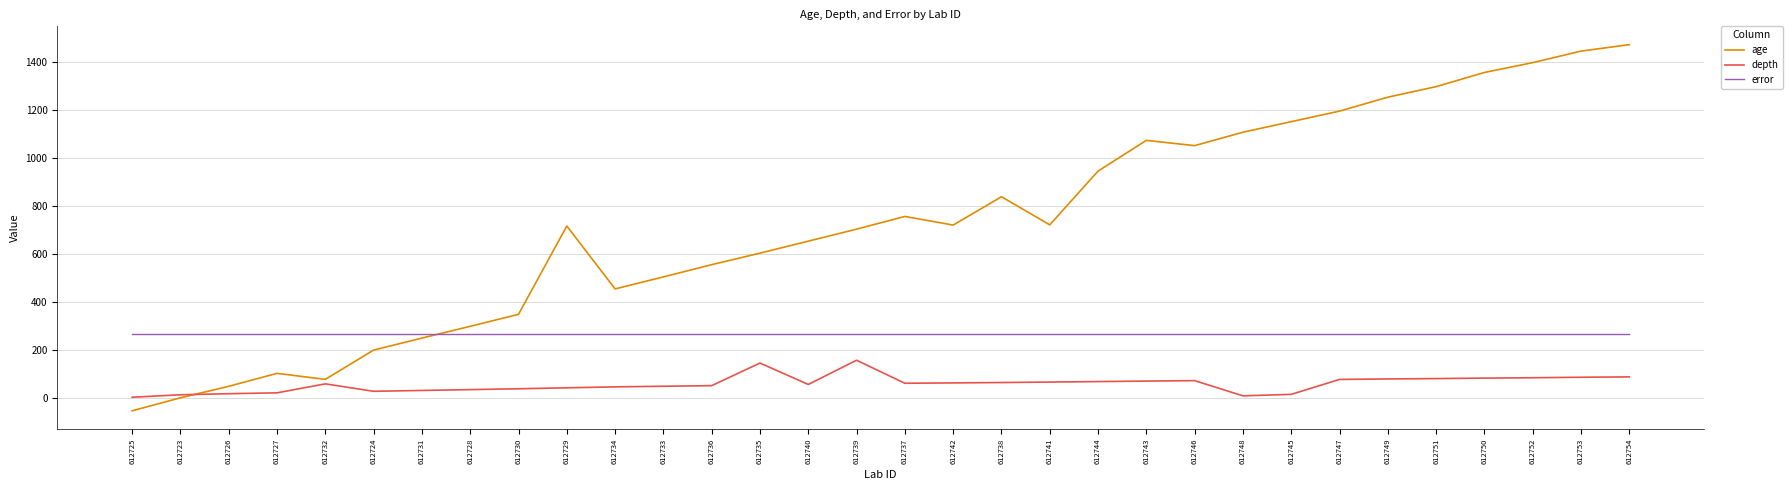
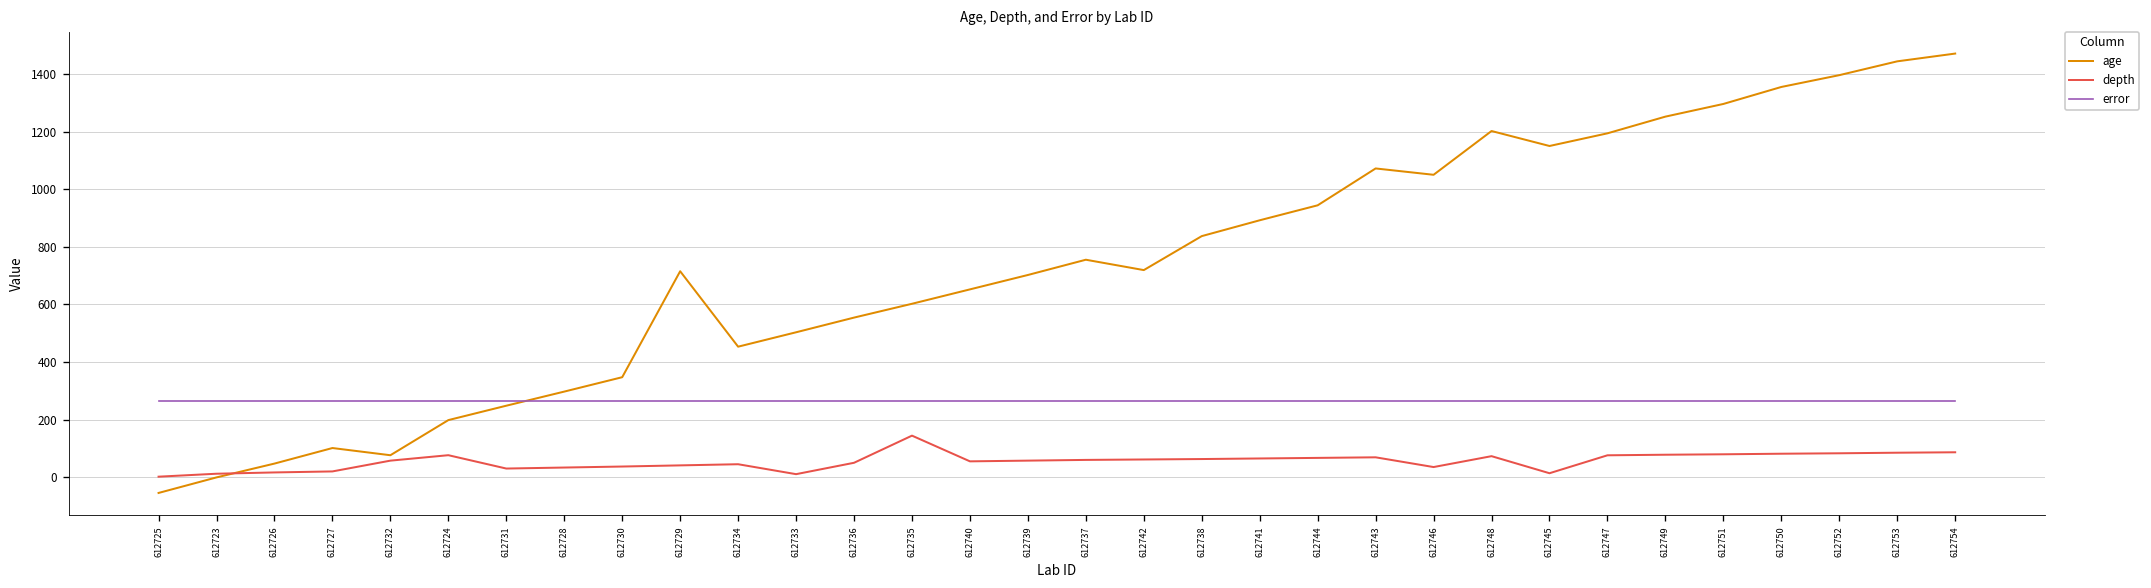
  {
    "age": {
      "612725": -60,
      "612723": 0,
      "612726": 50,
      "612727": 100,
      "612732": 80,
      "612724": 200,
      "612731": 250,
      "612728": 300,
      "612730": 350,
      "612729": 720,
      "612734": 450,
      "612733": 500,
      "612736": 550,
      "612735": 600,
      "612740": 650,
      "612739": 700,
      "612737": 760,
      "612742": 720,
      "612738": 840,
-     "612741": 720,
+     "612741": 890,
      "612744": 940,
      "612743": 1070,
      "612746": 1050,
-     "612748": 1110,
+     "612748": 1200,
      "612745": 1150,
      "612747": 1190,
      "612749": 1250,
      "612751": 1300,
      "612750": 1360,
      "612752": 1400,
      "612753": 1440,
      "612754": 1470
    },
    "depth": {
      "612725": 0,
      "612723": 10,
      "612726": 20,
      "612727": 20,
      "612732": 60,
-     "612724": 30,
+     "612724": 80,
      "612731": 30,
      "612728": 30,
      "612730": 40,
      "612729": 40,
      "612734": 40,
-     "612733": 50,
+     "612733": 10,
      "612736": 50,
      "612735": 140,
      "612740": 50,
-     "612739": 160,
+     "612739": 60,
      "612737": 60,
      "612742": 60,
      "612738": 60,
      "612741": 60,
      "612744": 70,
      "612743": 70,
-     "612746": 70,
-     "612748": 10,
+     "612746": 30,
+     "612748": 70,
      "612745": 10,
      "612747": 80,
      "612749": 80,
      "612751": 80,
      "612750": 80,
      "612752": 80,
      "612753": 80,
      "612754": 90
    },
    "error": {
      "612725": 270,
      "612723": 270,
      "612726": 270,
      "612727": 270,
      "612732": 270,
      "612724": 270,
      "612731": 270,
      "612728": 270,
      "612730": 270,
      "612729": 270,
      "612734": 270,
      "612733": 270,
      "612736": 270,
      "612735": 270,
      "612740": 270,
      "612739": 270,
      "612737": 270,
      "612742": 270,
      "612738": 270,
      "612741": 270,
      "612744": 270,
      "612743": 270,
      "612746": 270,
      "612748": 270,
      "612745": 270,
      "612747": 270,
      "612749": 270,
      "612751": 270,
      "612750": 270,
      "612752": 270,
      "612753": 270,
      "612754": 270
    }
  }
